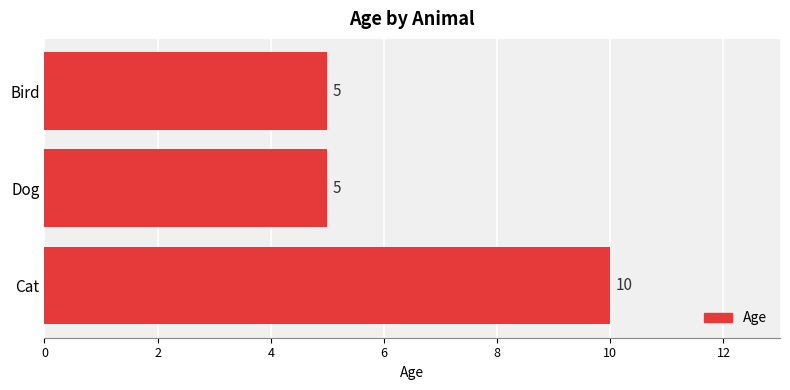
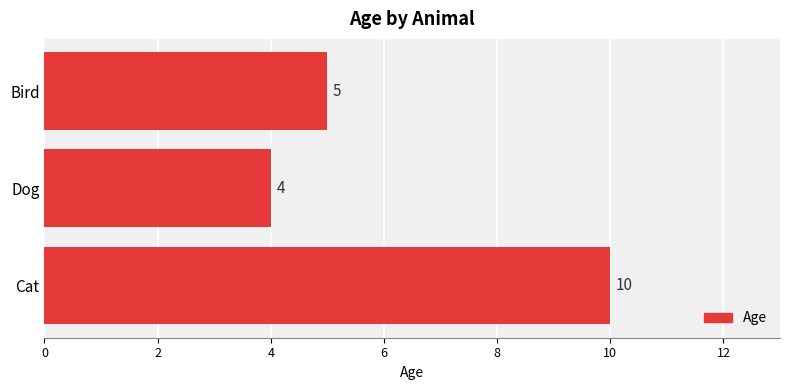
  {
    "Bird": 5,
-   "Dog": 5,
+   "Dog": 4,
    "Cat": 10
  }
